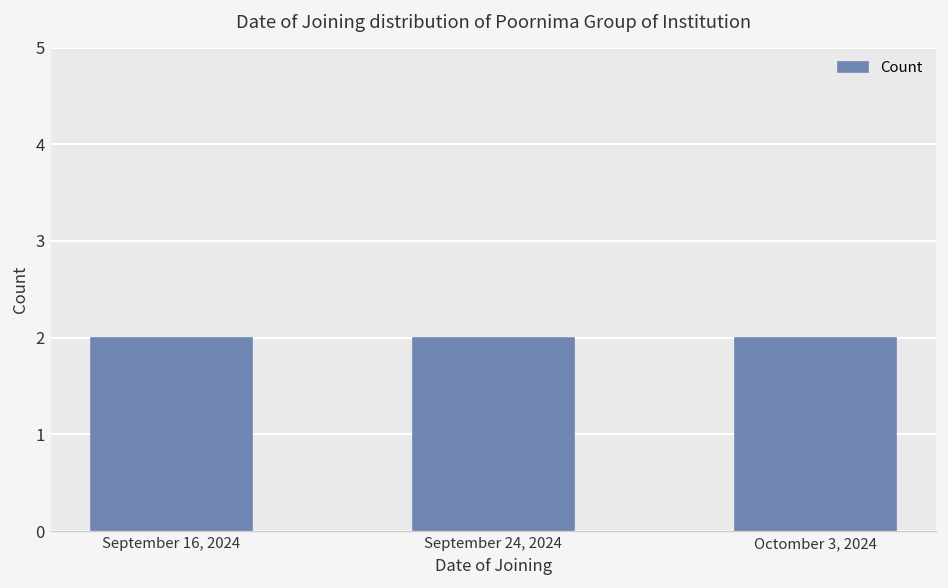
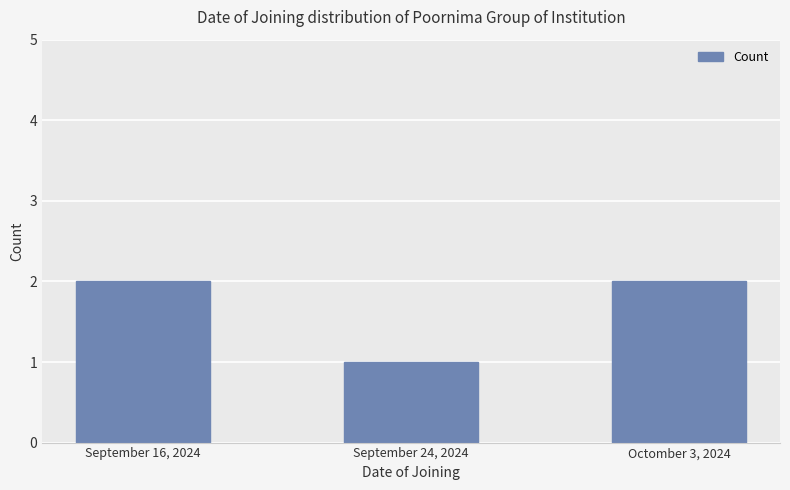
  {
    "September 16, 2024": 2,
-   "September 24, 2024": 2,
+   "September 24, 2024": 1,
    "Octomber 3, 2024": 2
  }
